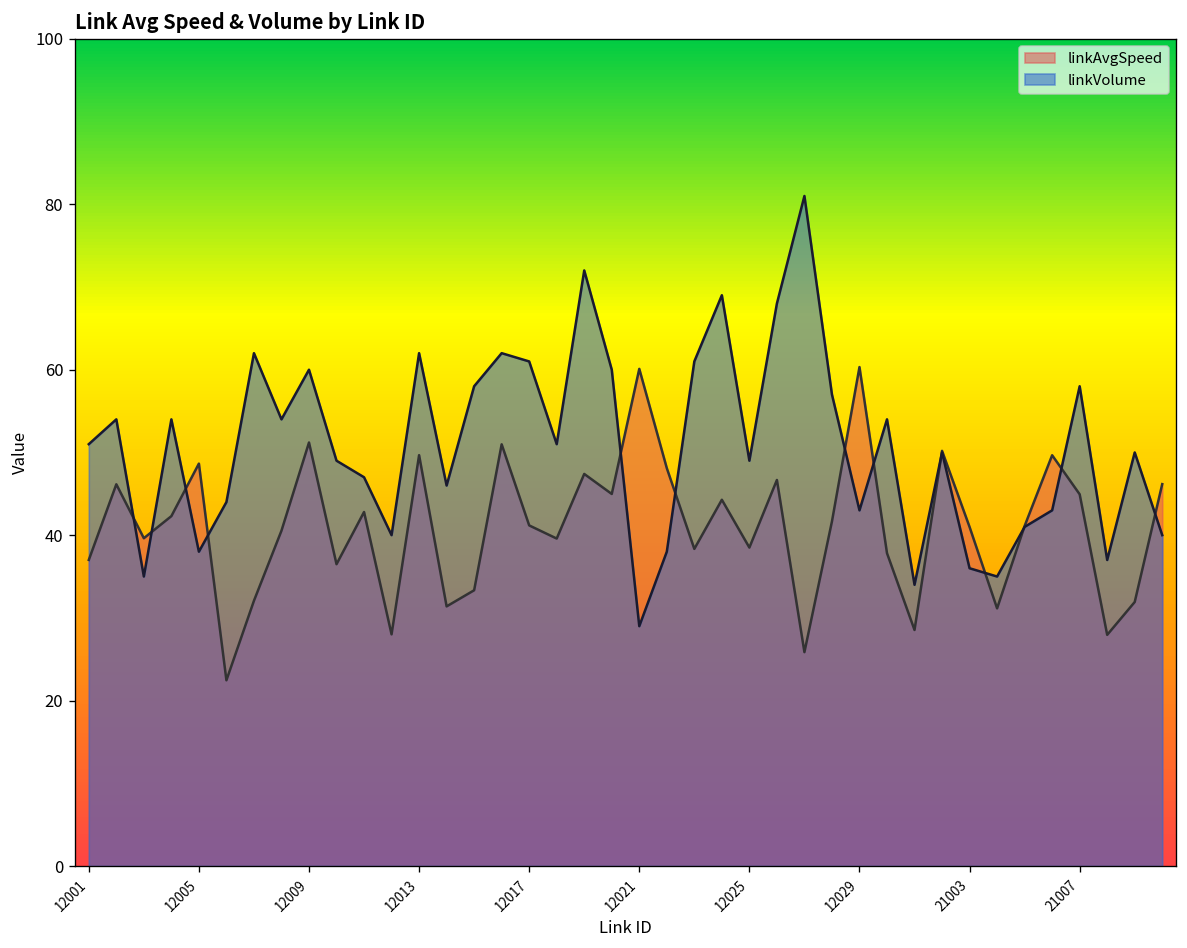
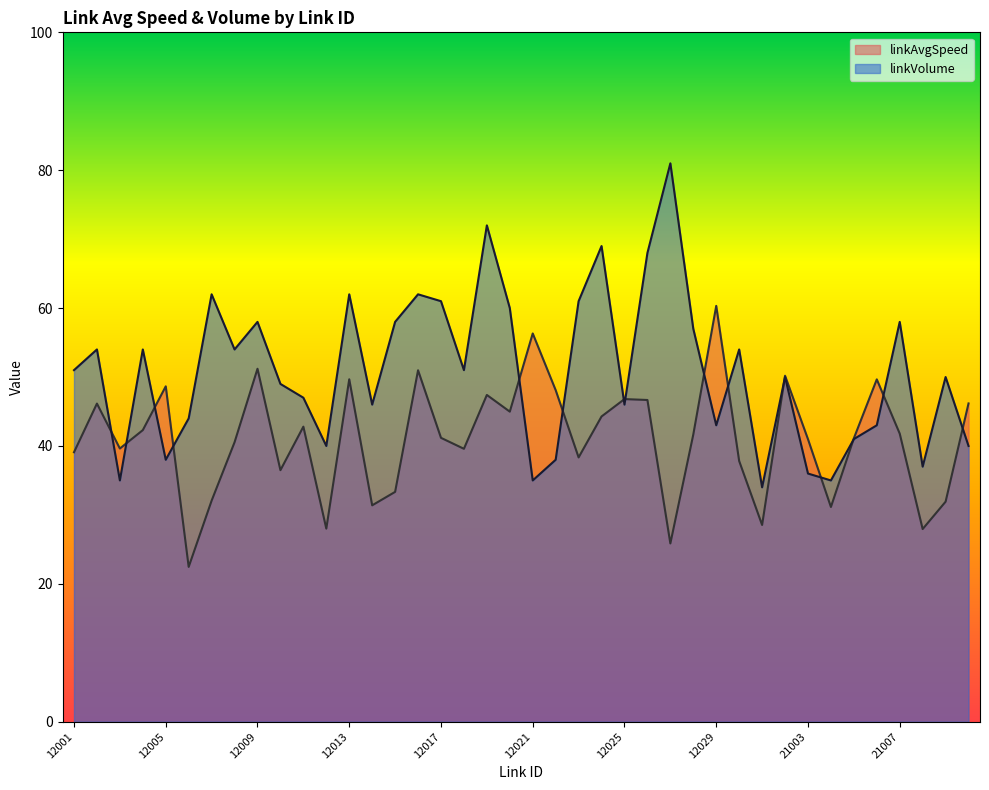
  {
    "linkAvgSpeed": {
-     "12001": 37,
+     "12001": 39,
      "12005": 49,
      "12009": 51,
      "12013": 50,
      "12017": 41,
-     "12021": 60,
-     "12025": 39,
+     "12021": 56,
+     "12025": 47,
      "12029": 60,
      "21003": 41,
-     "21007": 45
+     "21007": 42
    },
    "linkVolume": {
      "12001": 51,
      "12005": 38,
-     "12009": 60,
+     "12009": 58,
      "12013": 62,
      "12017": 61,
-     "12021": 29,
-     "12025": 49,
+     "12021": 35,
+     "12025": 46,
      "12029": 43,
      "21003": 36,
      "21007": 58
    }
  }
